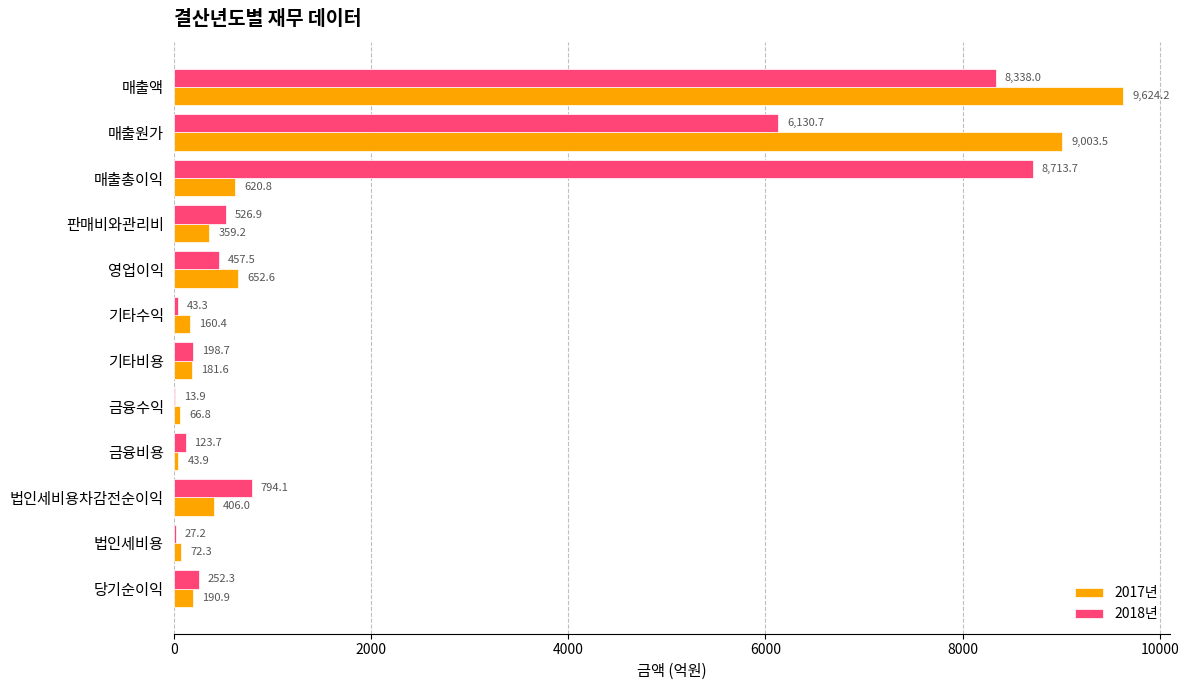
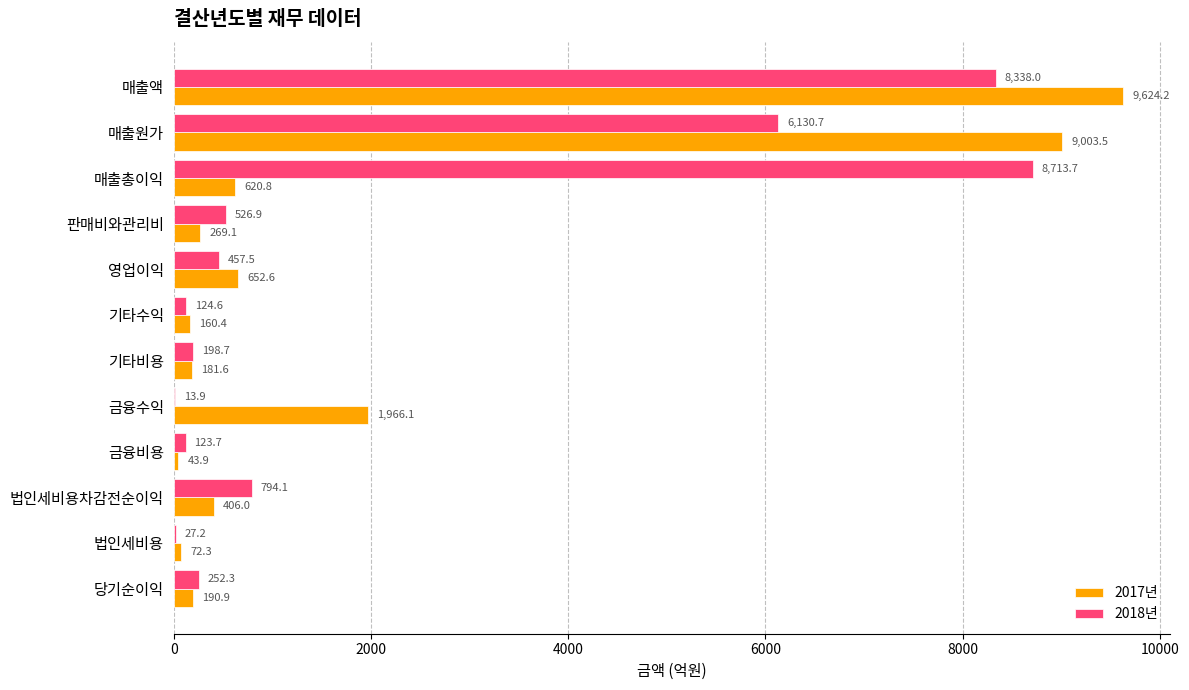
  {
    "2017년": {
      "매출액": "9,624.2",
      "매출원가": "9,003.5",
      "매출총이익": "620.8",
-     "판매비와관리비": "359.2",
+     "판매비와관리비": "269.1",
      "영업이익": "652.6",
      "기타수익": "160.4",
      "기타비용": "181.6",
-     "금융수익": "66.8",
+     "금융수익": "1,966.1",
      "금융비용": "43.9",
      "법인세비용차감전순이익": "406.0",
      "법인세비용": "72.3",
      "당기순이익": "190.9"
    },
    "2018년": {
      "매출액": "8,338.0",
      "매출원가": "6,130.7",
      "매출총이익": "8,713.7",
      "판매비와관리비": "526.9",
      "영업이익": "457.5",
-     "기타수익": "43.3",
+     "기타수익": "124.6",
      "기타비용": "198.7",
      "금융수익": "13.9",
      "금융비용": "123.7",
      "법인세비용차감전순이익": "794.1",
      "법인세비용": "27.2",
      "당기순이익": "252.3"
    }
  }
